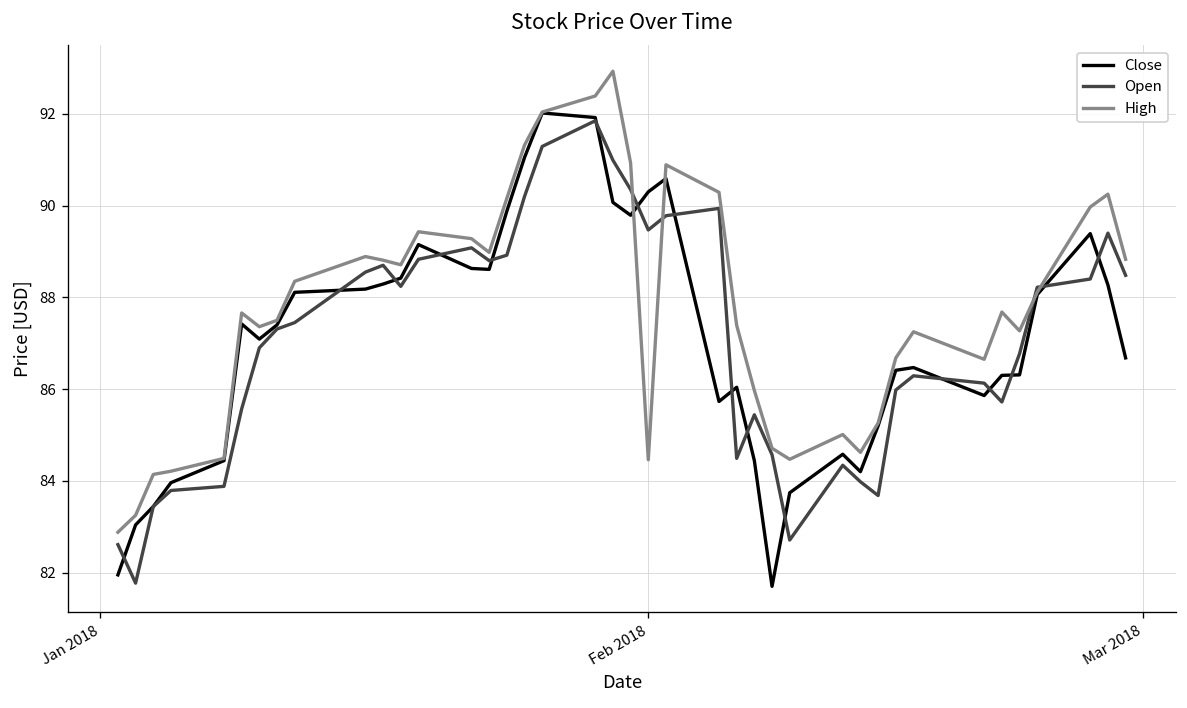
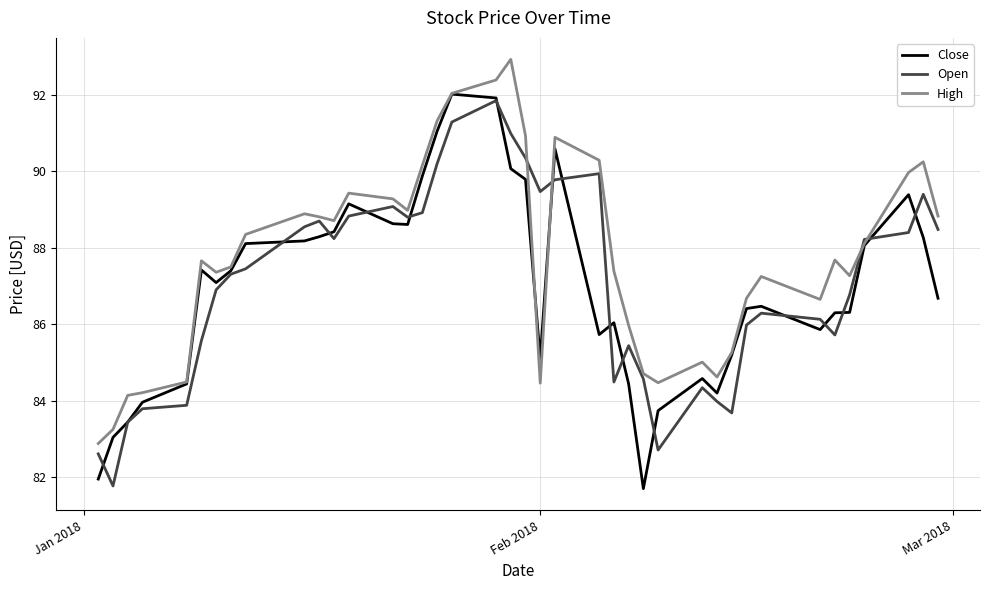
  {
    "Close": {
-     "Feb 2018": 90.3
+     "Feb 2018": 85.1
    },
    "Open": {
      "Feb 2018": 89.5
    },
    "High": {
      "Feb 2018": 84.5
    }
  }
